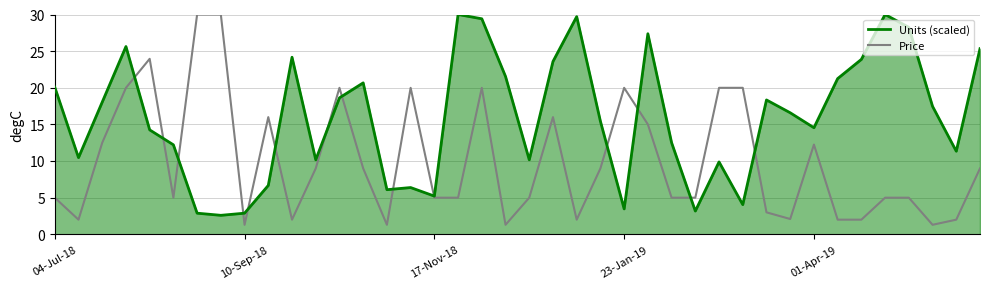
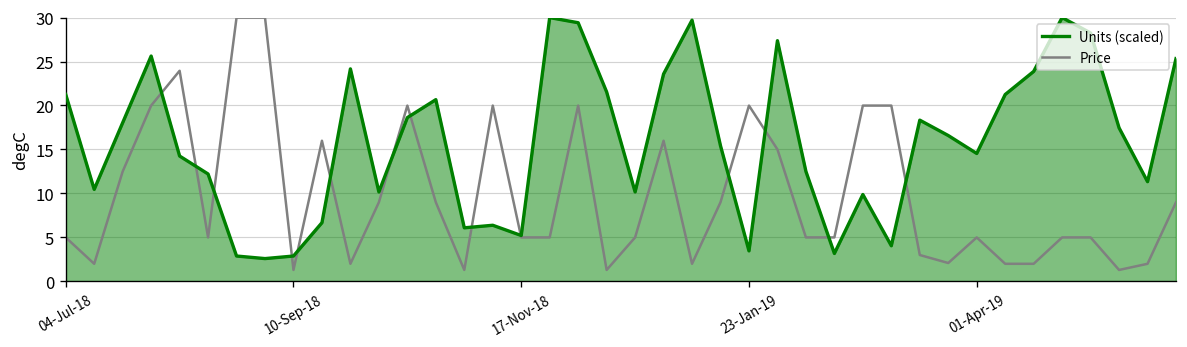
  {
    "Units (scaled)": {
-     "04-Jul-18": 20,
+     "04-Jul-18": 21,
      "10-Sep-18": 3,
      "23-Jan-19": 3,
      "01-Apr-19": 15
    },
    "Price": {
      "04-Jul-18": 5,
      "10-Sep-18": 1,
      "23-Jan-19": 20,
-     "01-Apr-19": 12
+     "01-Apr-19": 5
    }
  }
